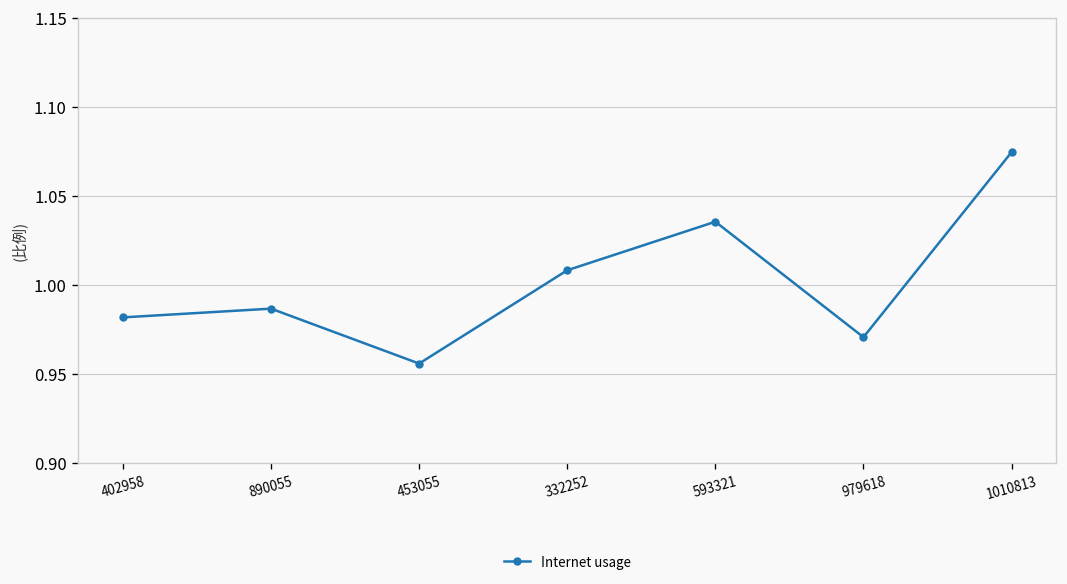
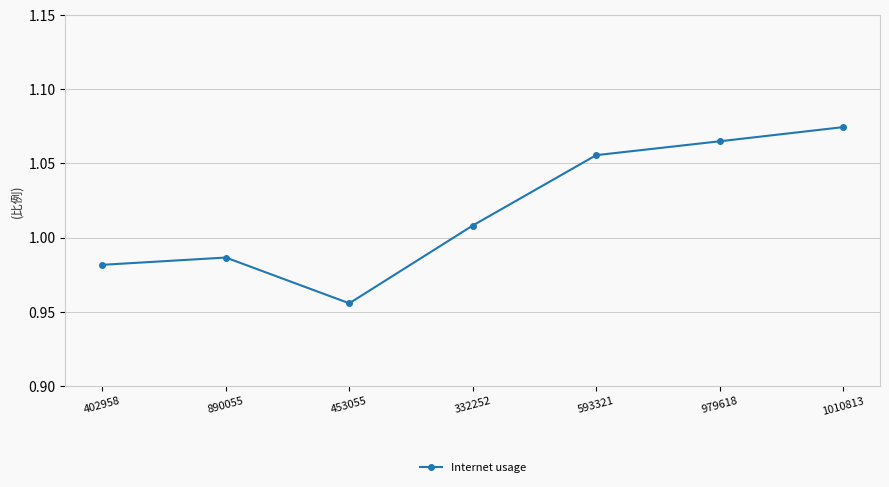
  {
    "402958": 0.982,
    "890055": 0.986,
    "453055": 0.956,
    "332252": 1.008,
-   "593321": 1.035,
-   "979618": 0.970,
+   "593321": 1.056,
+   "979618": 1.065,
    "1010813": 1.074
  }
